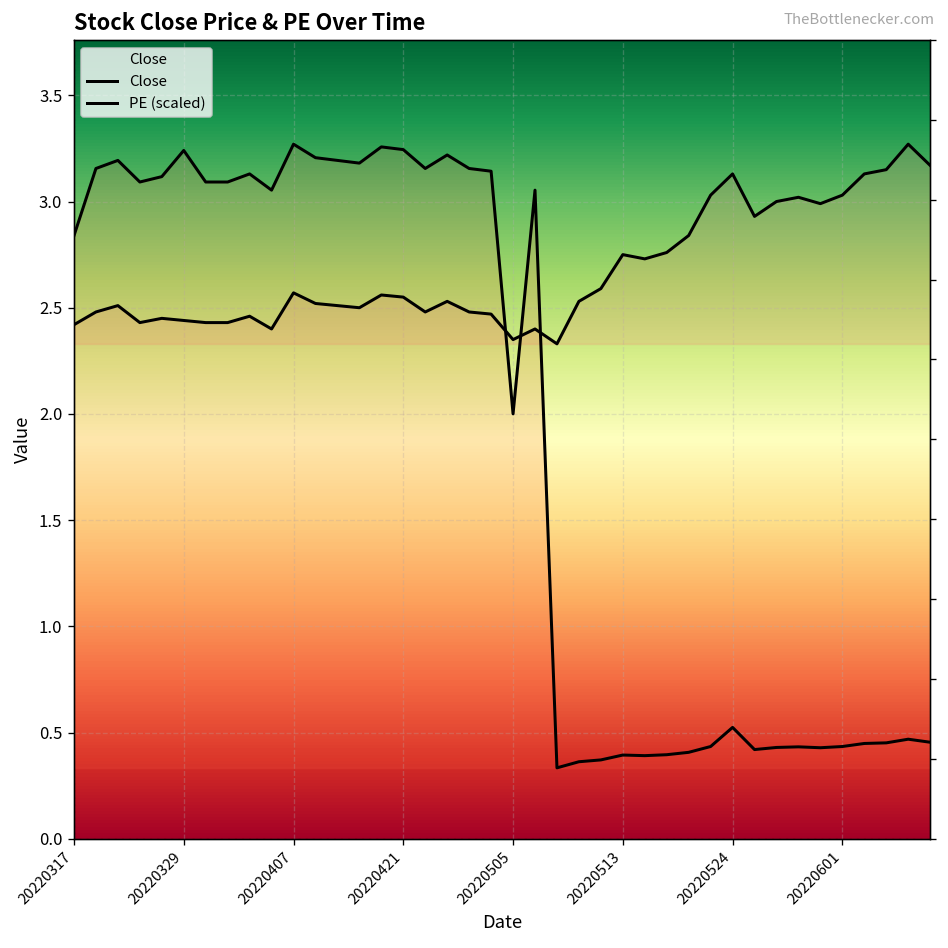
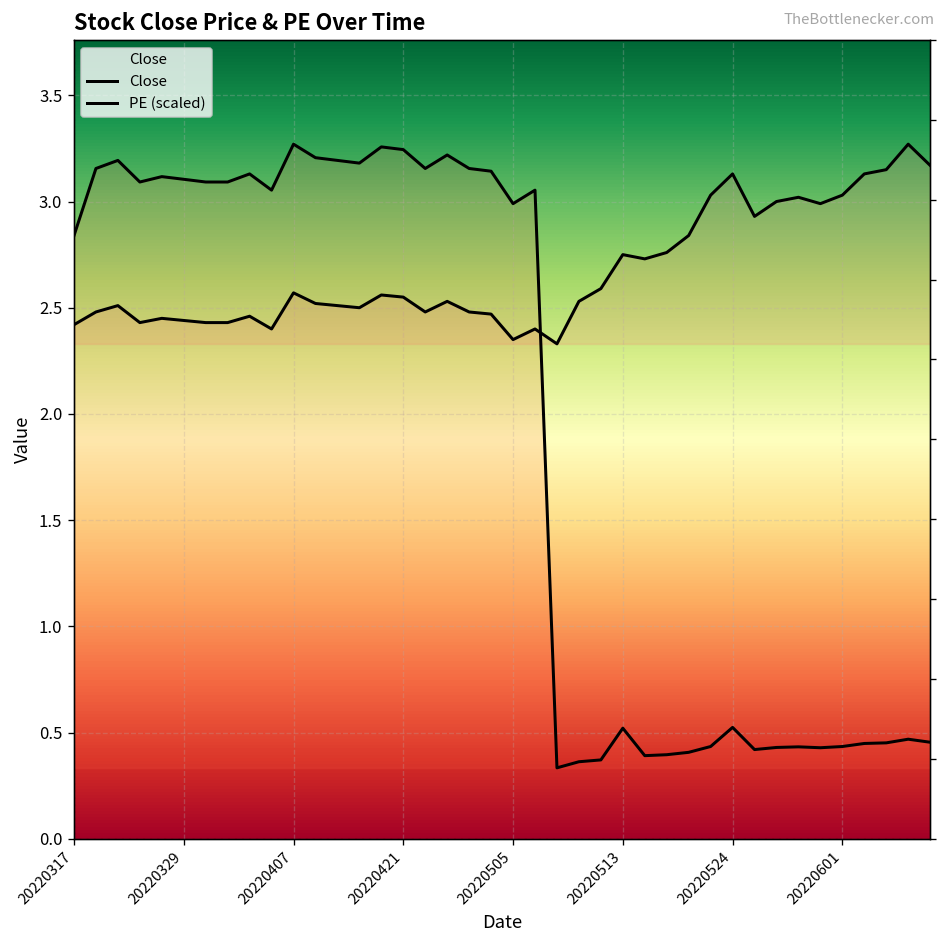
  {
    "PE (scaled)": {
      "20220317": 2.84,
-     "20220329": 3.24,
+     "20220329": 3.10,
      "20220407": 3.27,
      "20220421": 3.24,
-     "20220505": 2.00,
-     "20220513": 0.39,
+     "20220505": 2.99,
+     "20220513": 0.52,
      "20220524": 0.52,
      "20220601": 0.43
    }
  }
